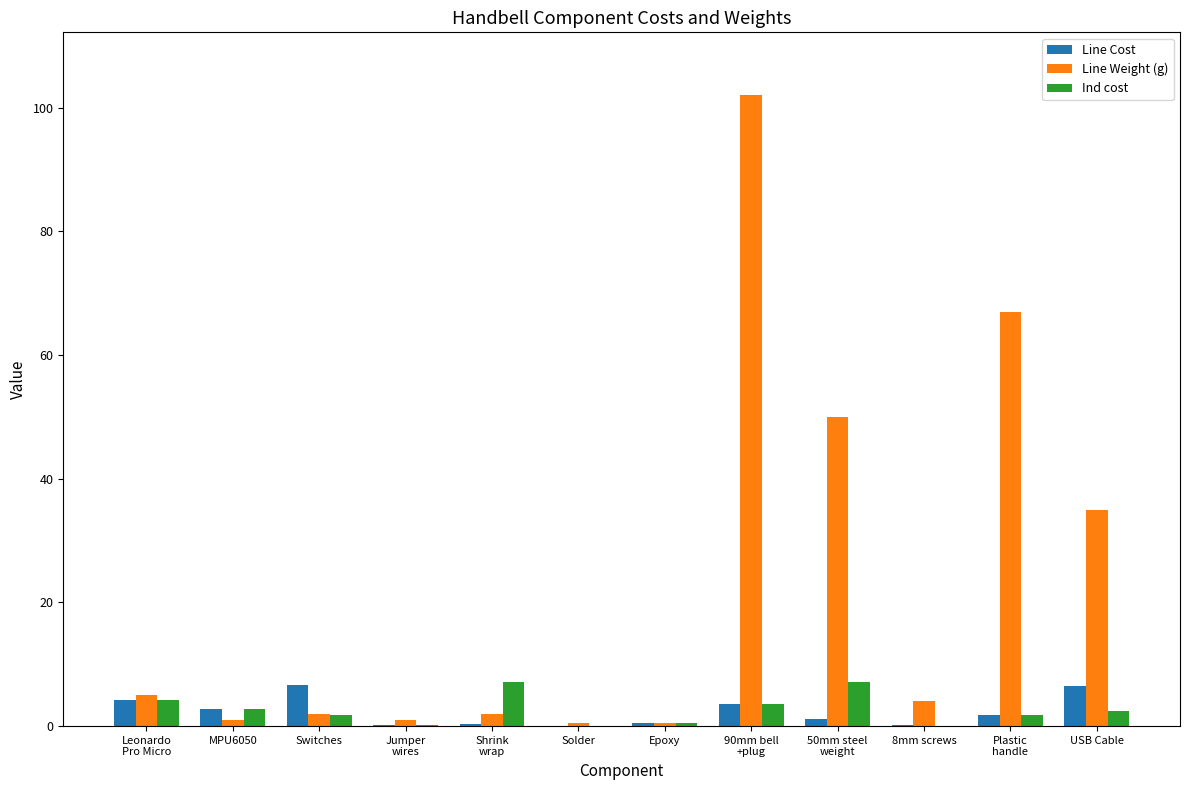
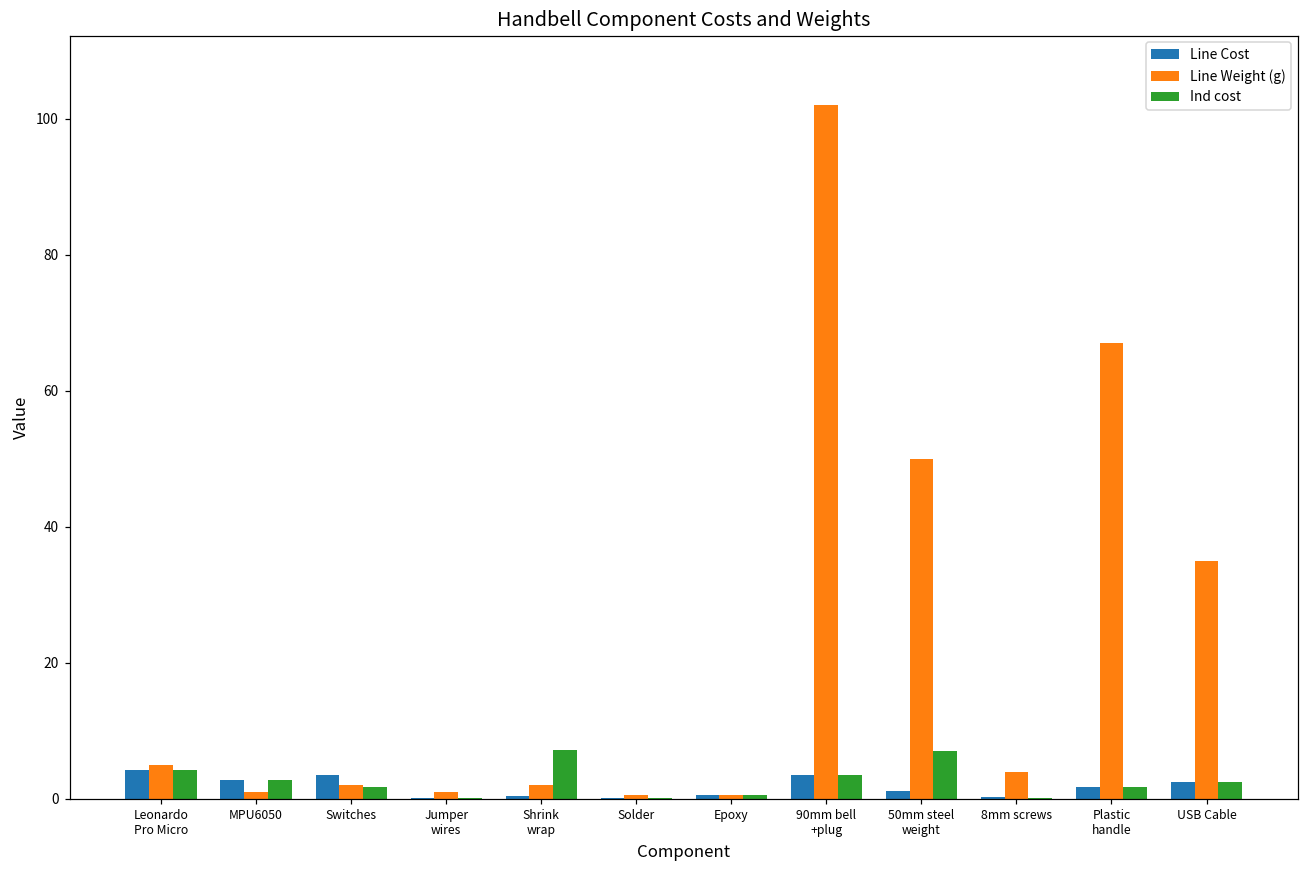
  {
    "Line Cost": {
      "Leonardo Pro Micro": 4,
      "MPU6050": 3,
-     "Switches": 7,
+     "Switches": 3,
      "Epoxy": 1,
      "90mm bell +plug": 4,
      "50mm steel weight": 1,
      "Plastic handle": 2,
-     "USB Cable": 7
+     "USB Cable": 3
    },
    "Line Weight (g)": {
      "Leonardo Pro Micro": 5,
      "MPU6050": 1,
      "Switches": 2,
      "Jumper wires": 1,
      "Shrink wrap": 2,
      "Solder": 1,
      "Epoxy": 1,
      "90mm bell +plug": 102,
      "50mm steel weight": 50,
      "8mm screws": 4,
      "Plastic handle": 67,
      "USB Cable": 35
    },
    "Ind cost": {
      "Leonardo Pro Micro": 4,
      "MPU6050": 3,
      "Switches": 2,
      "Shrink wrap": 7,
      "Epoxy": 1,
      "90mm bell +plug": 4,
      "50mm steel weight": 7,
      "Plastic handle": 2,
      "USB Cable": 3
    }
  }
